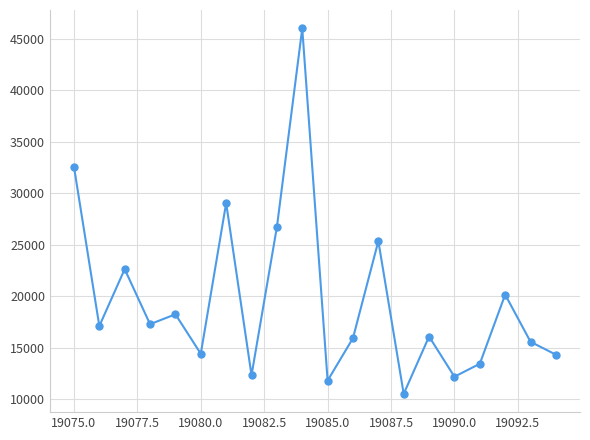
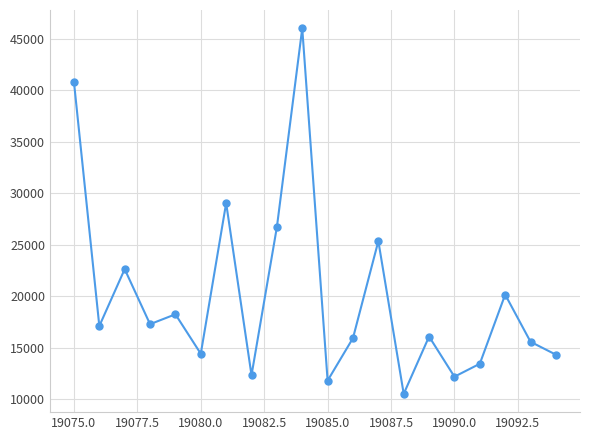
  {
-   "19075.0": 32600,
+   "19075.0": 40800,
    "19080.0": 14400,
    "19085.0": 11800,
    "19090.0": 12200
  }
